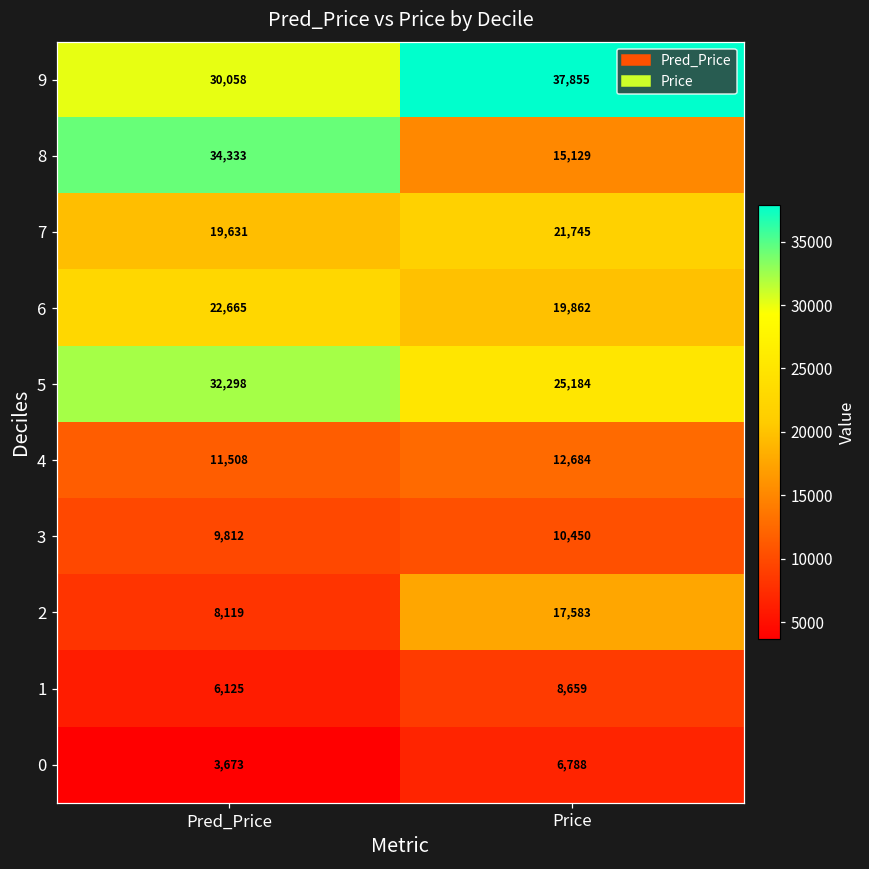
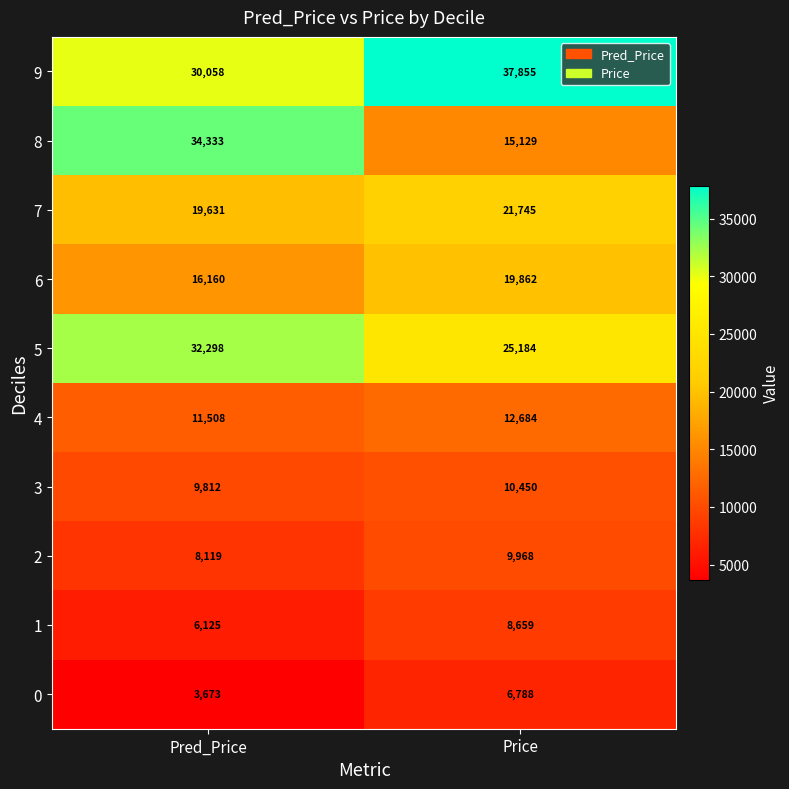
  {
    "9": {
      "Pred_Price": "30,058",
      "Price": "37,855"
    },
    "8": {
      "Pred_Price": "34,333",
      "Price": "15,129"
    },
    "7": {
      "Pred_Price": "19,631",
      "Price": "21,745"
    },
    "6": {
-     "Pred_Price": "22,665",
+     "Pred_Price": "16,160",
      "Price": "19,862"
    },
    "5": {
      "Pred_Price": "32,298",
      "Price": "25,184"
    },
    "4": {
      "Pred_Price": "11,508",
      "Price": "12,684"
    },
    "3": {
      "Pred_Price": "9,812",
      "Price": "10,450"
    },
    "2": {
      "Pred_Price": "8,119",
-     "Price": "17,583"
+     "Price": "9,968"
    },
    "1": {
      "Pred_Price": "6,125",
      "Price": "8,659"
    },
    "0": {
      "Pred_Price": "3,673",
      "Price": "6,788"
    }
  }
